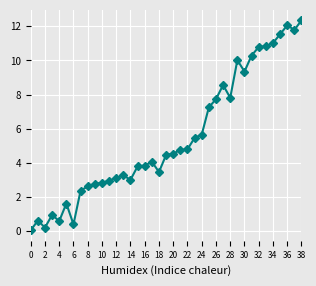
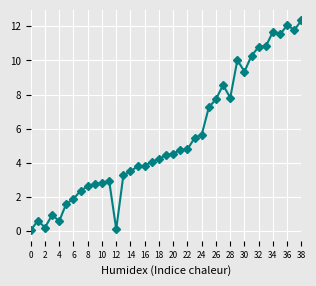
  {
    "0": 0.0,
    "2": 0.2,
    "4": 0.6,
-   "6": 0.4,
+   "6": 1.9,
    "8": 2.6,
    "10": 2.8,
-   "12": 3.1,
-   "14": 3.0,
+   "12": 0.1,
+   "14": 3.5,
    "16": 3.8,
-   "18": 3.5,
+   "18": 4.2,
    "20": 4.5,
    "22": 4.8,
    "24": 5.7,
    "26": 7.7,
    "28": 7.8,
    "30": 9.4,
    "32": 10.8,
-   "34": 11.0,
+   "34": 11.7,
    "36": 12.1,
    "38": 12.4
  }
